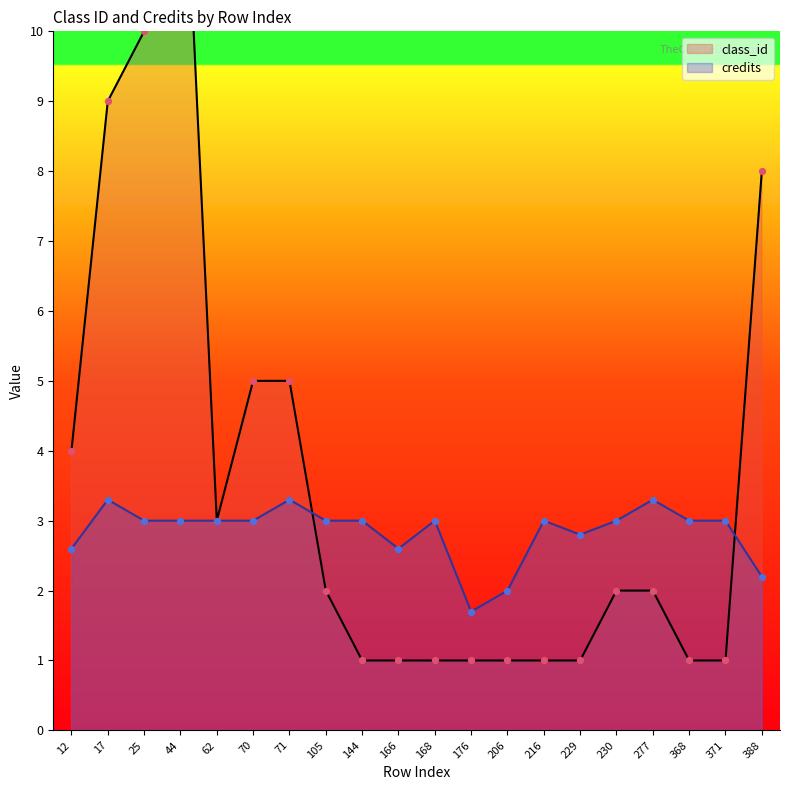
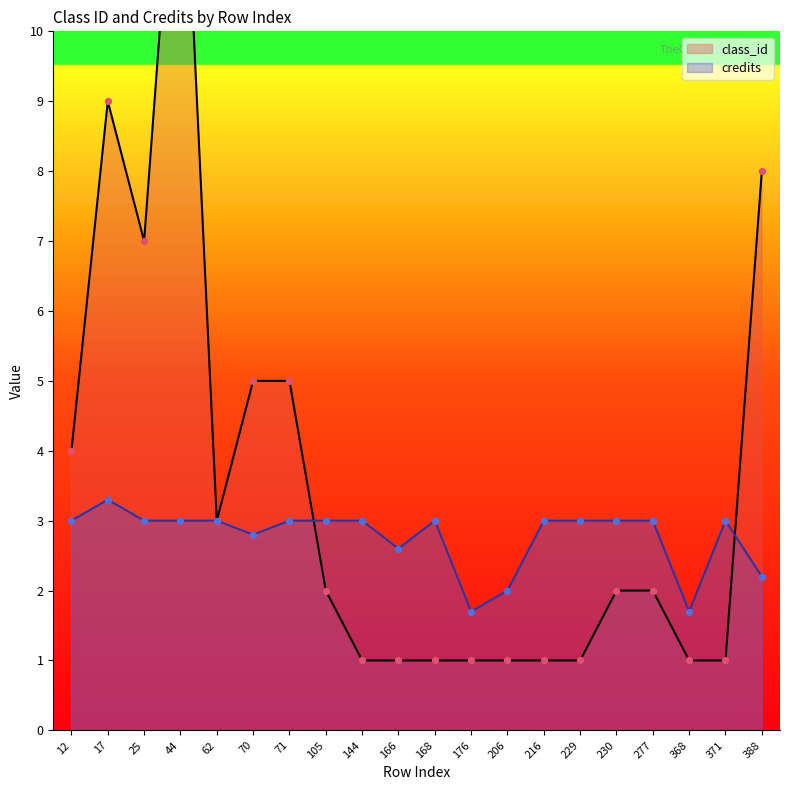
  {
    "class_id": {
      "12": 4,
      "17": 9,
-     "25": 10,
+     "25": 7,
      "70": 5,
      "71": 5,
      "105": 2,
      "144": 1,
      "166": 1,
      "168": 1,
      "176": 1,
      "206": 1,
      "216": 1,
      "229": 1,
      "230": 2,
      "277": 2,
      "368": 1,
      "371": 1,
      "388": 8
    },
    "credits": {
-     "12": 2.6,
+     "12": 3.0,
      "17": 3.3,
      "25": 3.0,
      "44": 3.0,
-     "70": 3.0,
-     "71": 3.3,
+     "70": 2.8,
+     "71": 3.0,
      "105": 3.0,
      "144": 3.0,
      "166": 2.6,
      "168": 3.0,
      "176": 1.7,
      "206": 2.0,
      "216": 3.0,
-     "229": 2.8,
+     "229": 3.0,
      "230": 3.0,
-     "277": 3.3,
-     "368": 3.0,
+     "277": 3.0,
+     "368": 1.7,
      "371": 3.0,
      "388": 2.2
    }
  }
